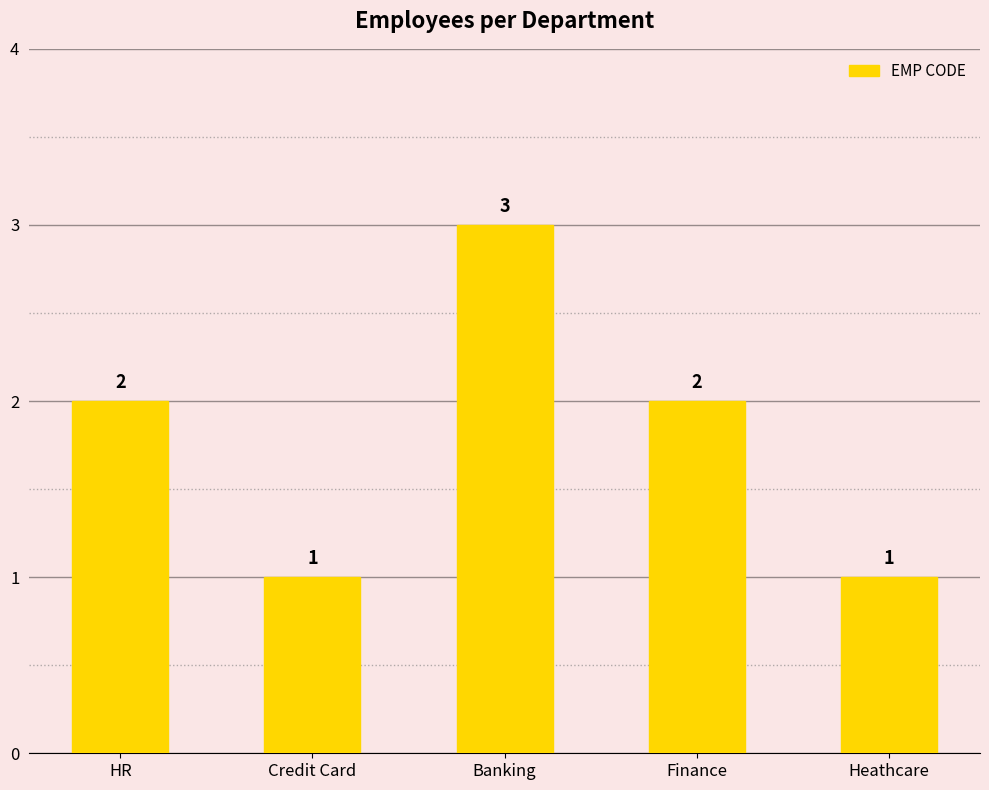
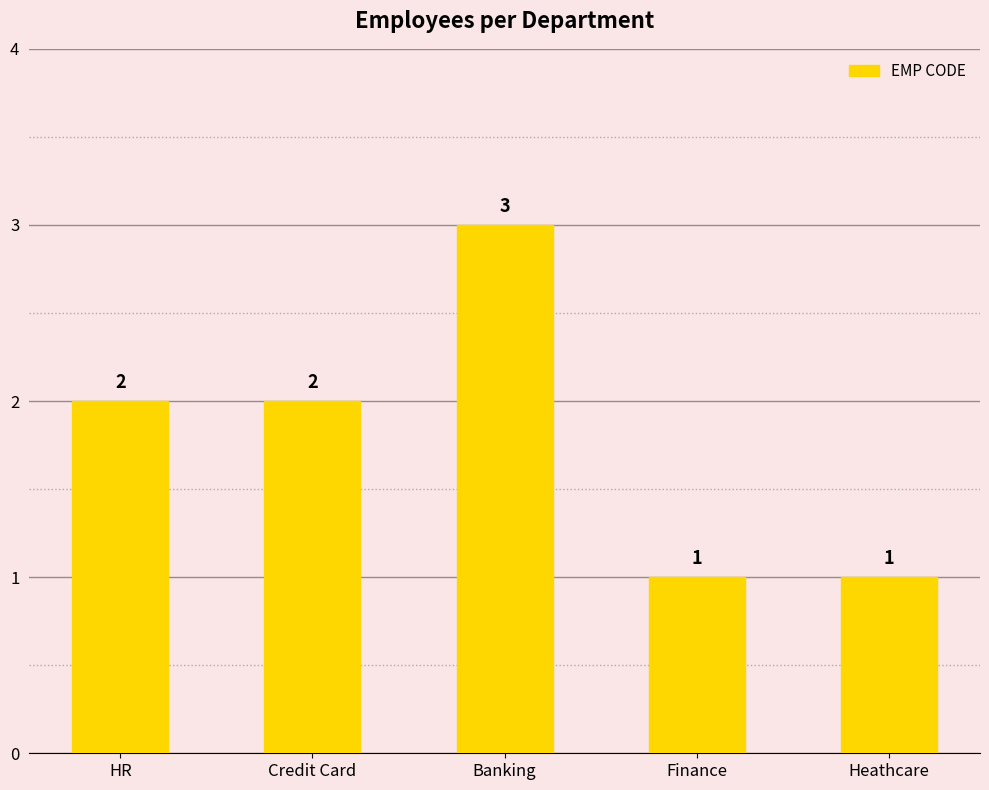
  {
    "HR": 2,
-   "Credit Card": 1,
+   "Credit Card": 2,
    "Banking": 3,
-   "Finance": 2,
+   "Finance": 1,
    "Heathcare": 1
  }
